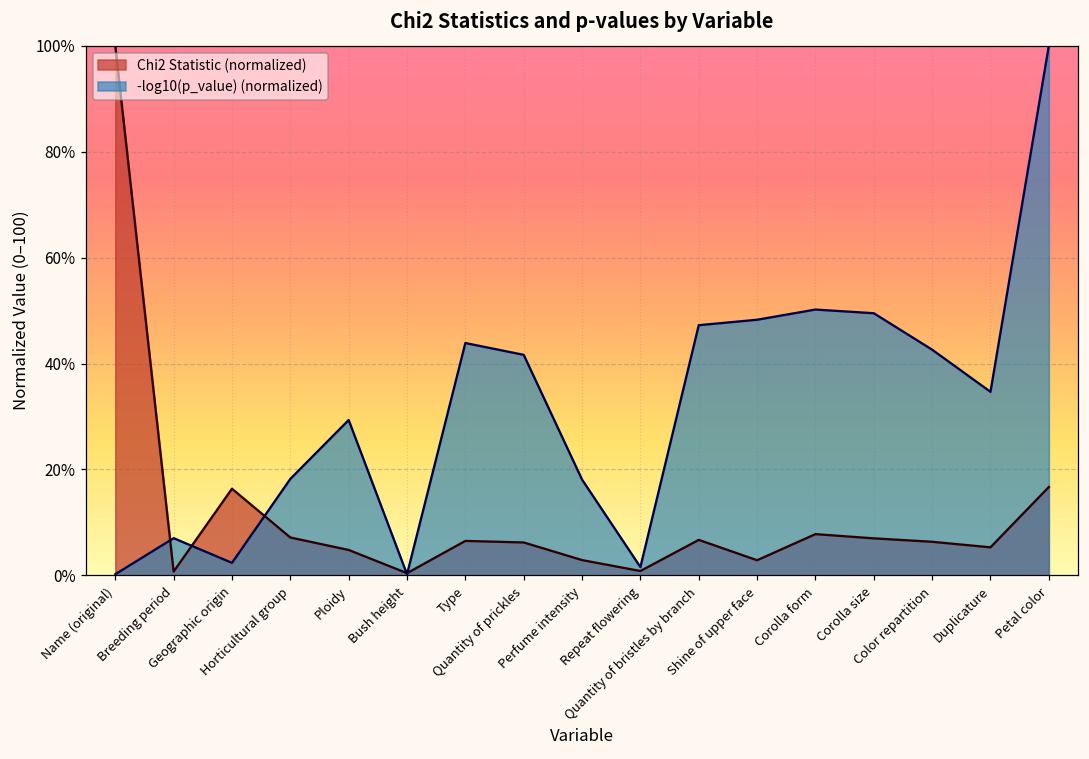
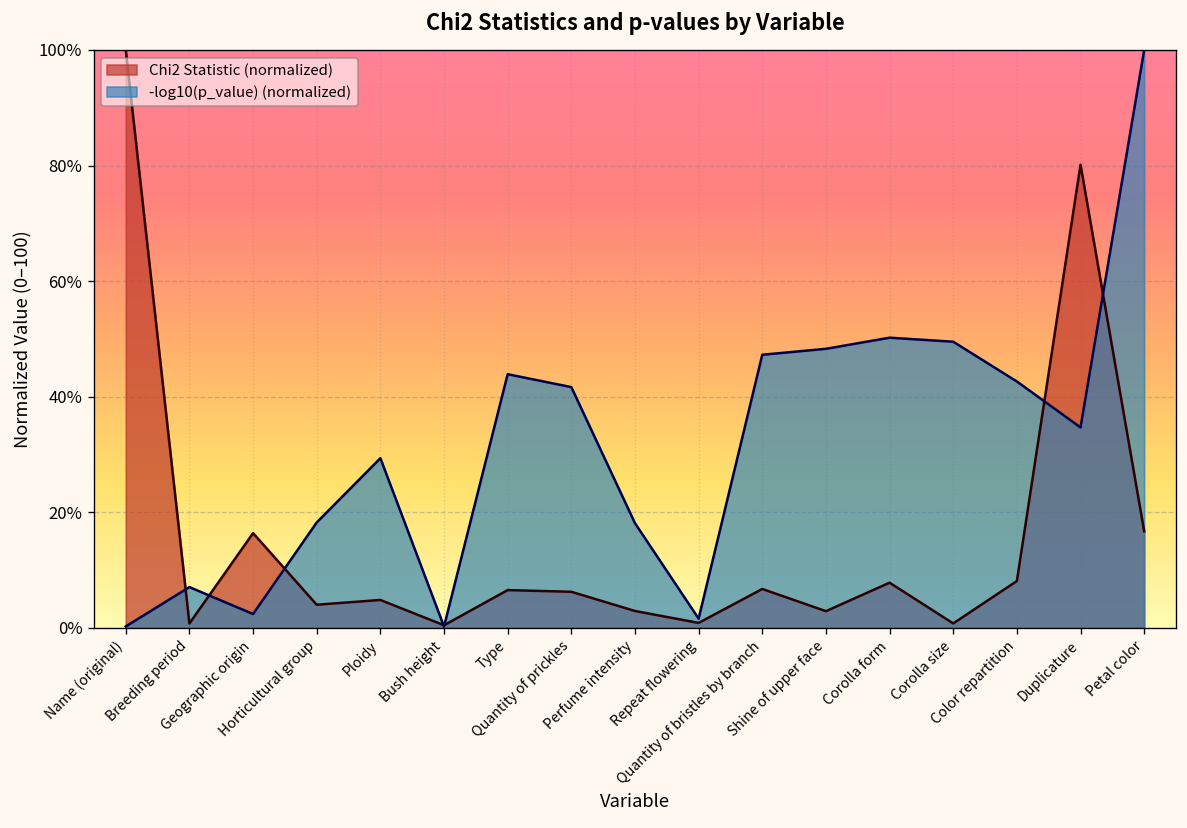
  {
    "Chi2 Statistic (normalized)": {
      "Name (original)": "100%",
      "Breeding period": "1%",
      "Geographic origin": "16%",
-     "Horticultural group": "7%",
+     "Horticultural group": "4%",
      "Ploidy": "5%",
      "Type": "6%",
      "Quantity of prickles": "6%",
      "Perfume intensity": "3%",
      "Repeat flowering": "1%",
      "Quantity of bristles by branch": "7%",
      "Shine of upper face": "3%",
      "Corolla form": "8%",
-     "Corolla size": "7%",
-     "Color repartition": "6%",
-     "Duplicature": "5%",
+     "Corolla size": "1%",
+     "Color repartition": "8%",
+     "Duplicature": "80%",
      "Petal color": "17%"
    },
    "-log10(p_value) (normalized)": {
      "Name (original)": "0%",
      "Breeding period": "7%",
      "Geographic origin": "2%",
      "Horticultural group": "18%",
      "Ploidy": "29%",
      "Type": "44%",
      "Quantity of prickles": "42%",
      "Perfume intensity": "18%",
      "Repeat flowering": "2%",
      "Quantity of bristles by branch": "47%",
      "Shine of upper face": "48%",
      "Corolla form": "50%",
      "Corolla size": "49%",
      "Color repartition": "43%",
      "Duplicature": "35%",
      "Petal color": "100%"
    }
  }
